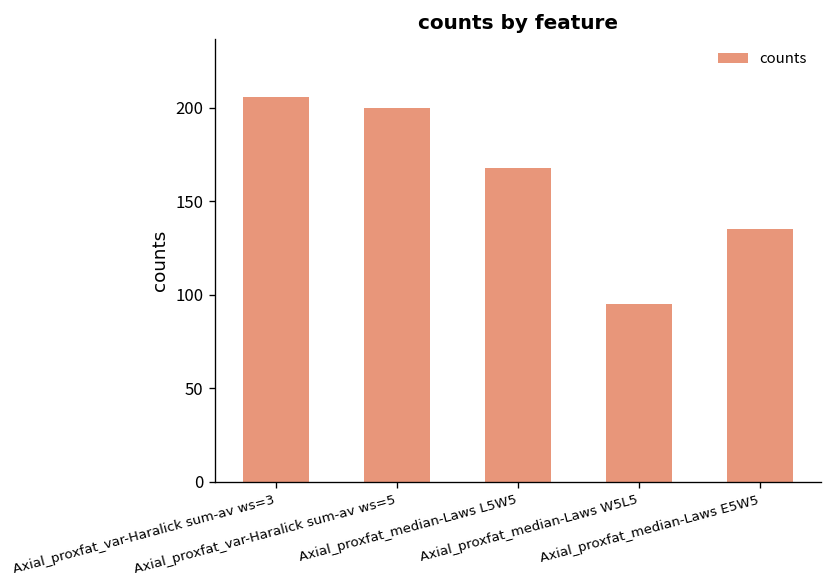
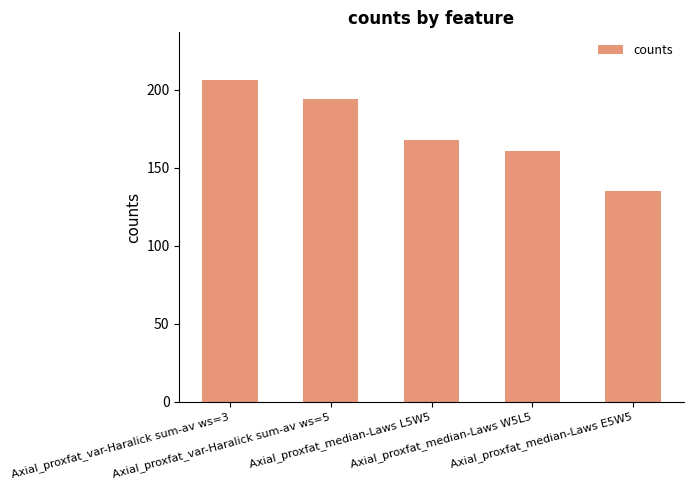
  {
    "Axial_proxfat_var-Haralick sum-av ws=3": 206,
-   "Axial_proxfat_var-Haralick sum-av ws=5": 200,
+   "Axial_proxfat_var-Haralick sum-av ws=5": 194,
    "Axial_proxfat_median-Laws L5W5": 168,
-   "Axial_proxfat_median-Laws W5L5": 95,
+   "Axial_proxfat_median-Laws W5L5": 161,
    "Axial_proxfat_median-Laws E5W5": 135
  }
